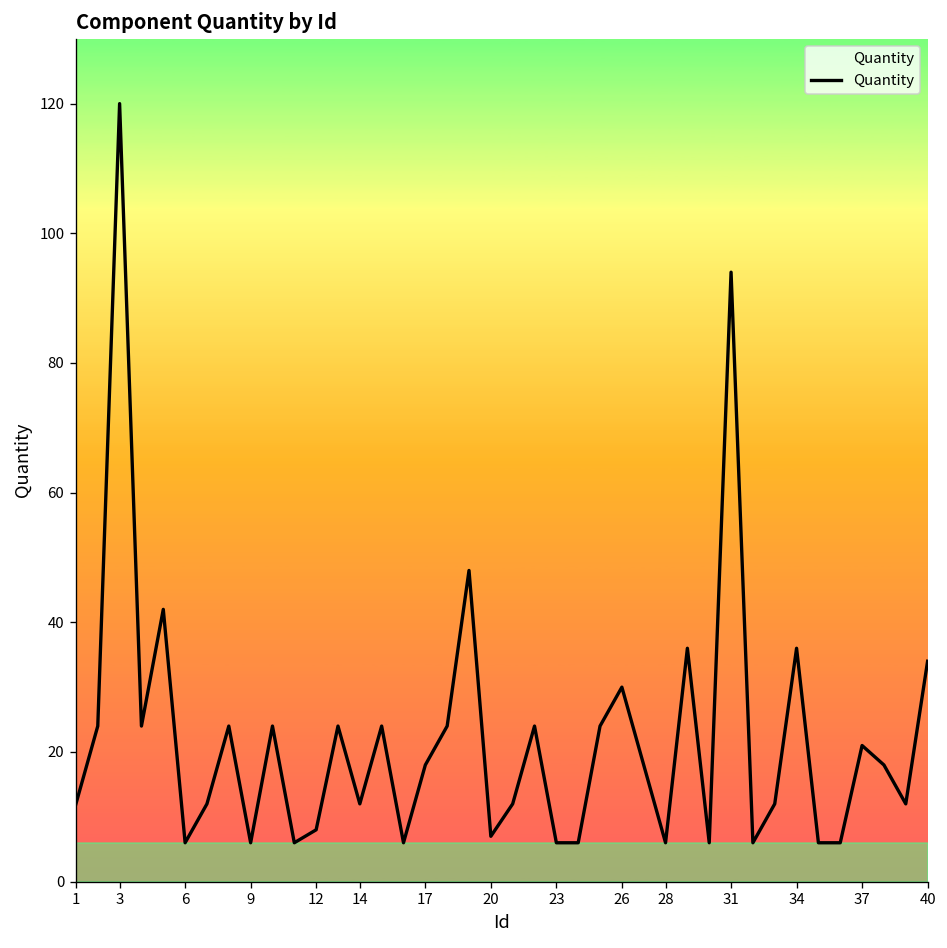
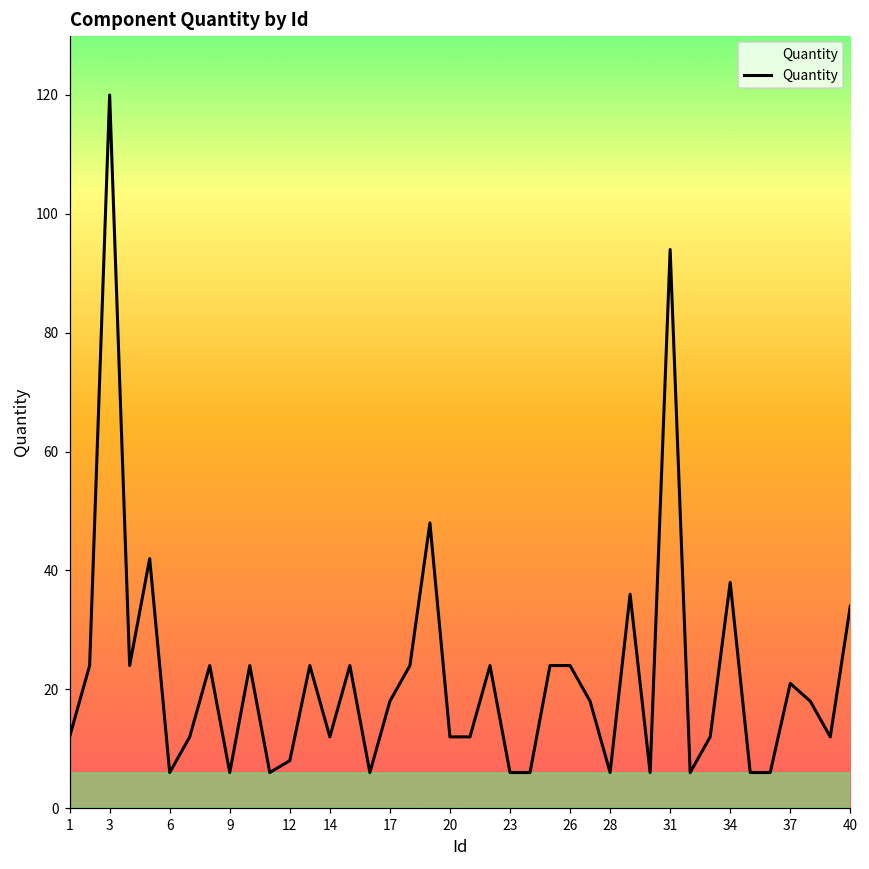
  {
    "1": 12,
    "3": 120,
    "12": 8,
    "14": 12,
    "17": 18,
-   "20": 7,
-   "26": 30,
+   "20": 12,
+   "26": 24,
    "31": 94,
-   "34": 36,
+   "34": 38,
    "37": 21,
    "40": 34
  }
